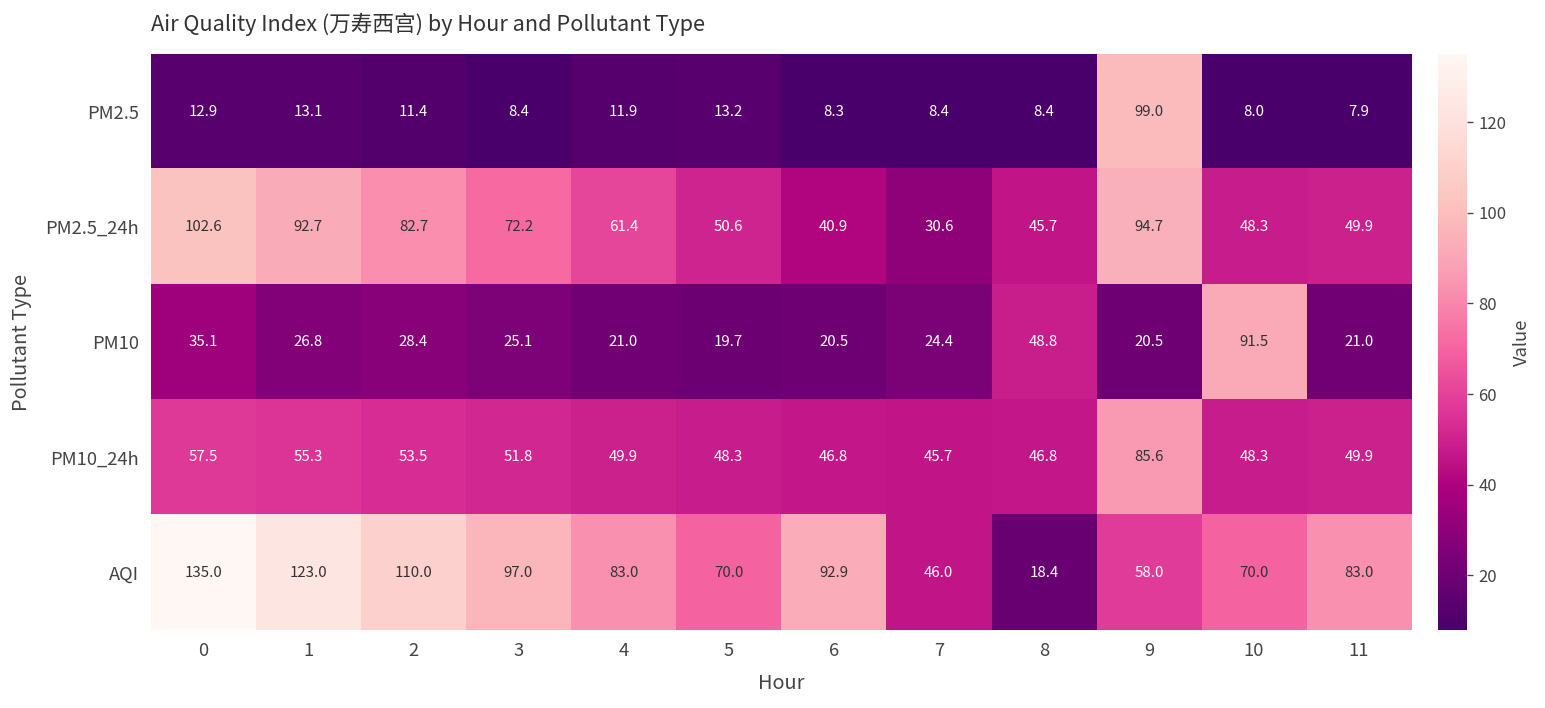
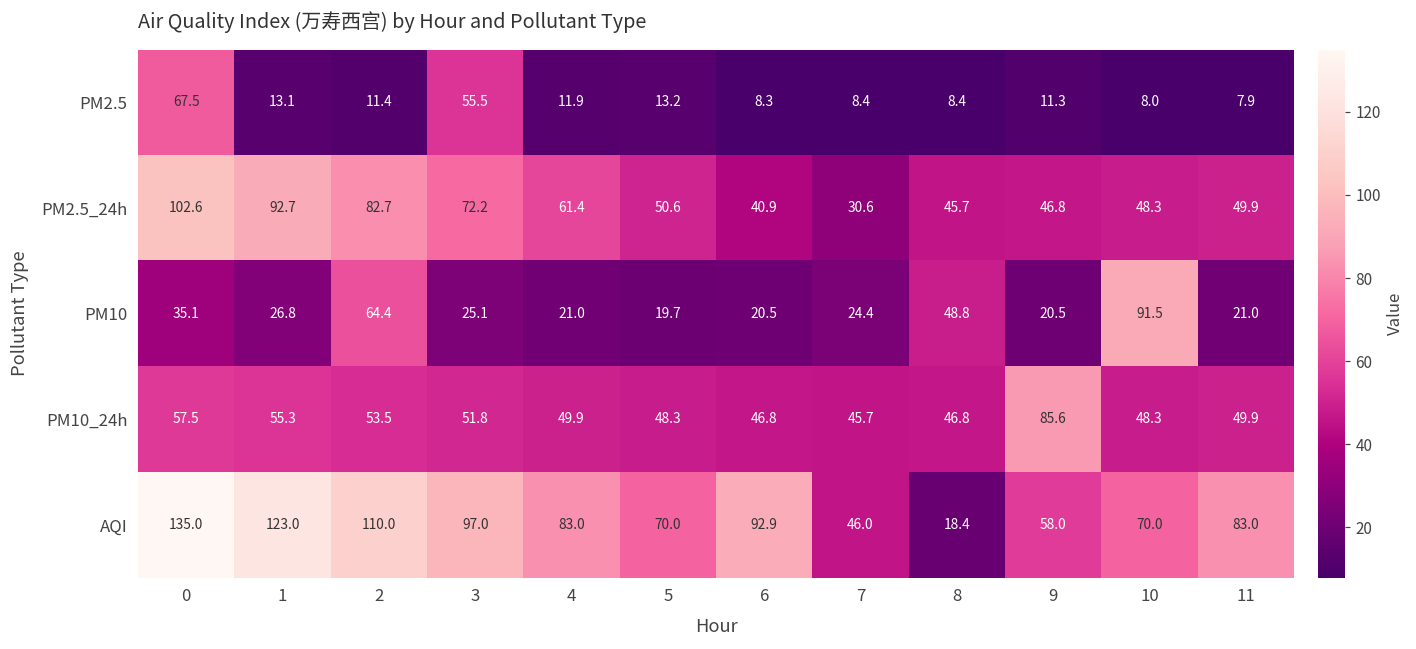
  {
    "PM2.5": {
-     "0": 12.9,
+     "0": 67.5,
      "1": 13.1,
      "2": 11.4,
-     "3": 8.4,
+     "3": 55.5,
      "4": 11.9,
      "5": 13.2,
      "6": 8.3,
      "7": 8.4,
      "8": 8.4,
-     "9": 99.0,
+     "9": 11.3,
      "10": 8.0,
      "11": 7.9
    },
    "PM2.5_24h": {
      "0": 102.6,
      "1": 92.7,
      "2": 82.7,
      "3": 72.2,
      "4": 61.4,
      "5": 50.6,
      "6": 40.9,
      "7": 30.6,
      "8": 45.7,
-     "9": 94.7,
+     "9": 46.8,
      "10": 48.3,
      "11": 49.9
    },
    "PM10": {
      "0": 35.1,
      "1": 26.8,
-     "2": 28.4,
+     "2": 64.4,
      "3": 25.1,
      "4": 21.0,
      "5": 19.7,
      "6": 20.5,
      "7": 24.4,
      "8": 48.8,
      "9": 20.5,
      "10": 91.5,
      "11": 21.0
    },
    "PM10_24h": {
      "0": 57.5,
      "1": 55.3,
      "2": 53.5,
      "3": 51.8,
      "4": 49.9,
      "5": 48.3,
      "6": 46.8,
      "7": 45.7,
      "8": 46.8,
      "9": 85.6,
      "10": 48.3,
      "11": 49.9
    },
    "AQI": {
      "0": 135.0,
      "1": 123.0,
      "2": 110.0,
      "3": 97.0,
      "4": 83.0,
      "5": 70.0,
      "6": 92.9,
      "7": 46.0,
      "8": 18.4,
      "9": 58.0,
      "10": 70.0,
      "11": 83.0
    }
  }
